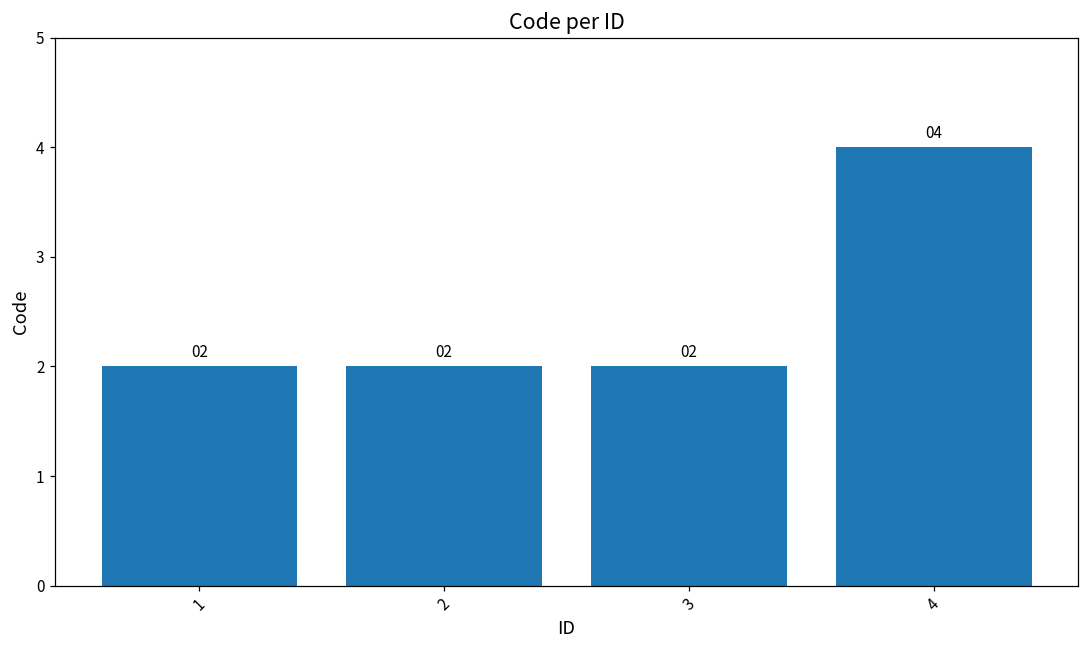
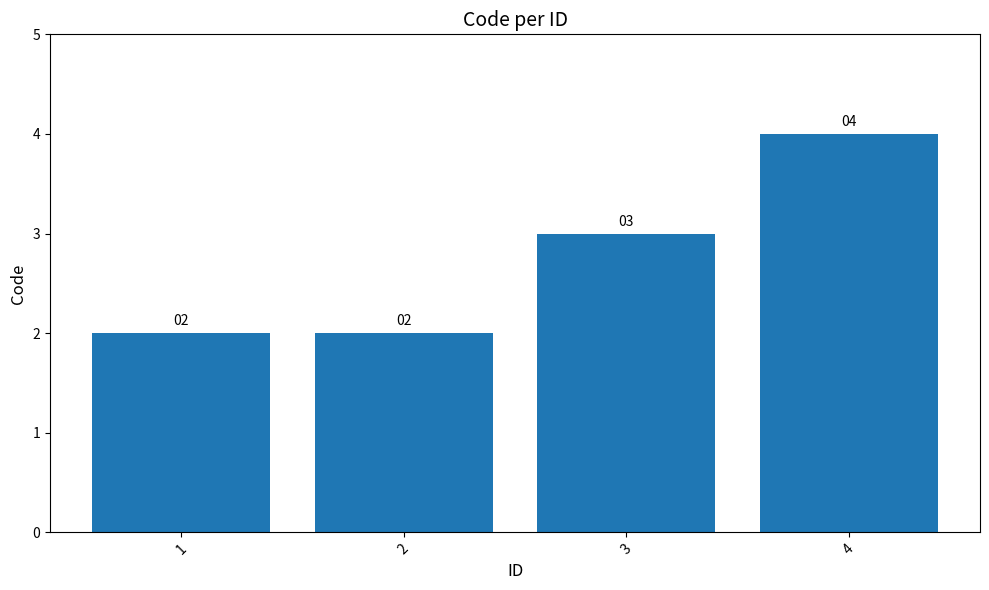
  {
    "1": "02",
    "2": "02",
-   "3": "02",
+   "3": "03",
    "4": "04"
  }
